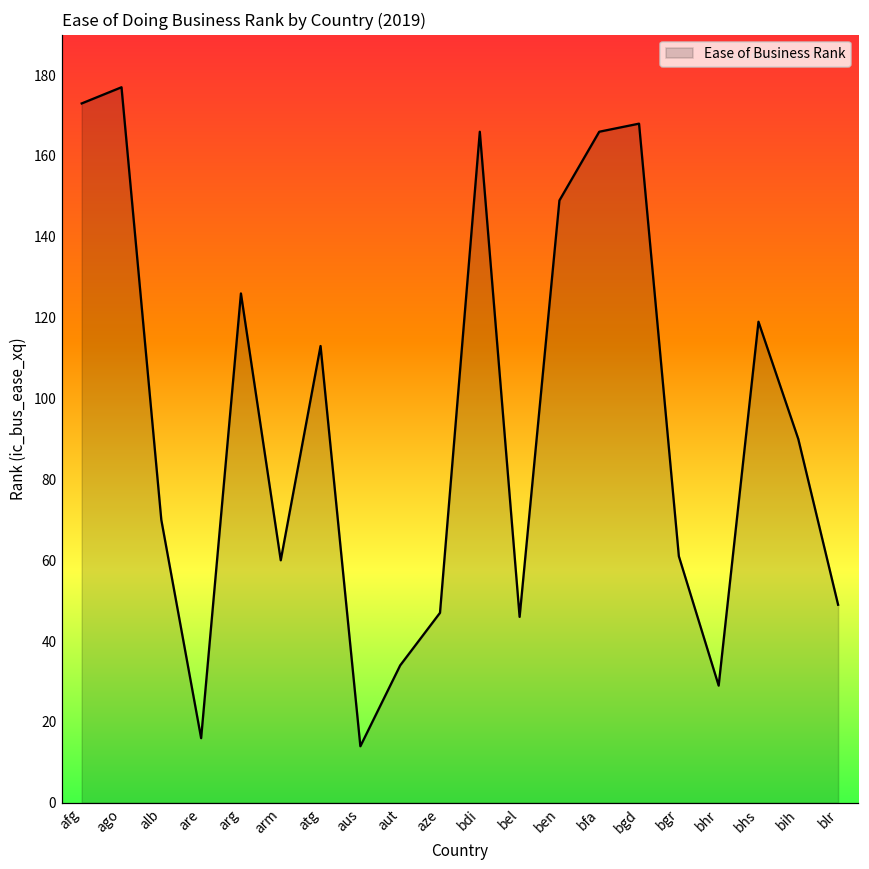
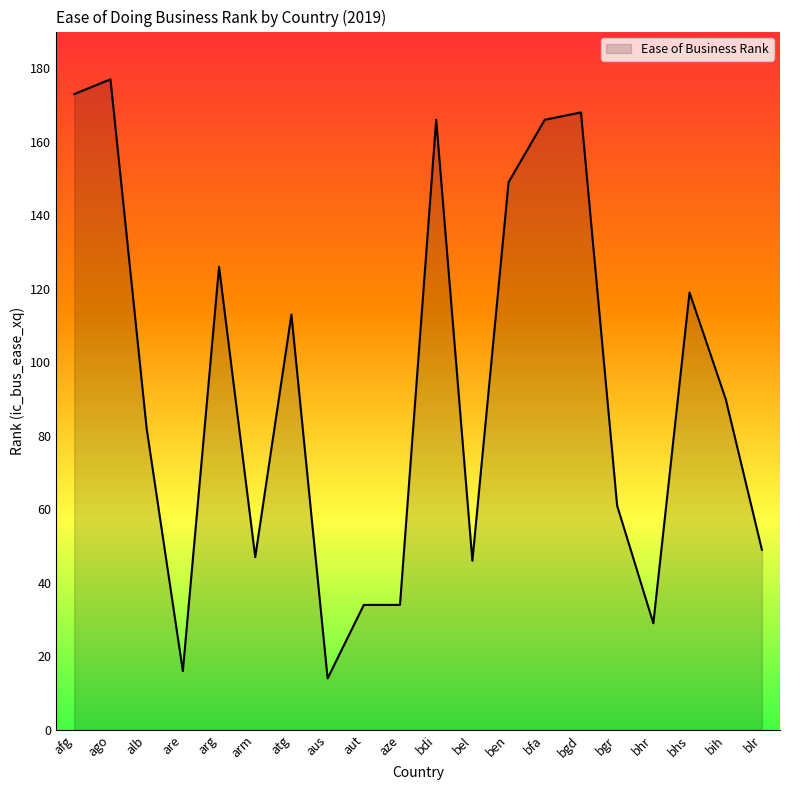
  {
    "afg": 173,
    "ago": 177,
-   "alb": 70,
+   "alb": 82,
    "are": 16,
    "arg": 126,
-   "arm": 60,
+   "arm": 47,
    "atg": 113,
    "aus": 14,
    "aut": 34,
-   "aze": 47,
+   "aze": 34,
    "bdi": 166,
    "bel": 46,
    "ben": 149,
    "bfa": 166,
    "bgd": 168,
    "bgr": 61,
    "bhr": 29,
    "bhs": 119,
    "bih": 90,
    "blr": 49
  }
